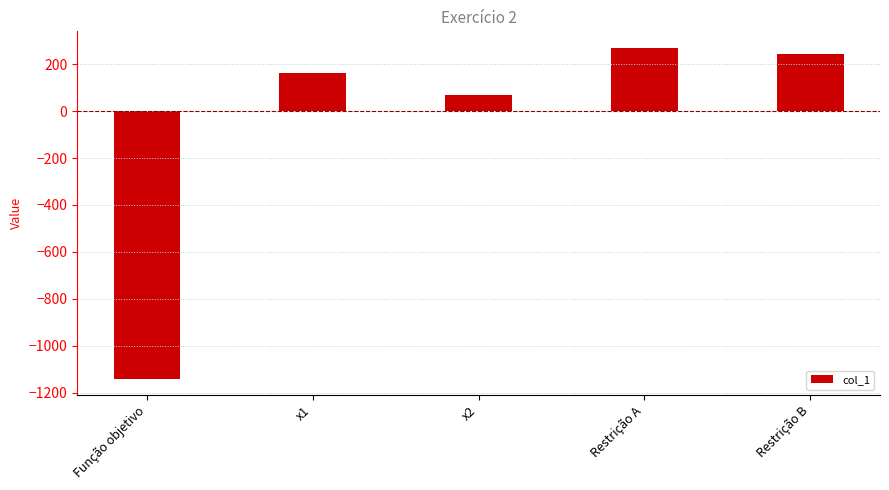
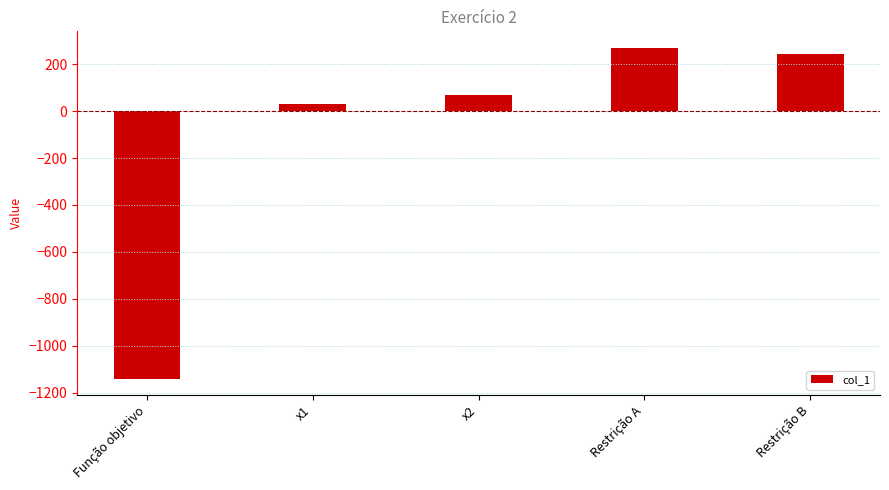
  {
    "Função objetivo": -1140,
-   "x1": 160,
+   "x1": 30,
    "x2": 70,
    "Restrição A": 270,
    "Restrição B": 240
  }
